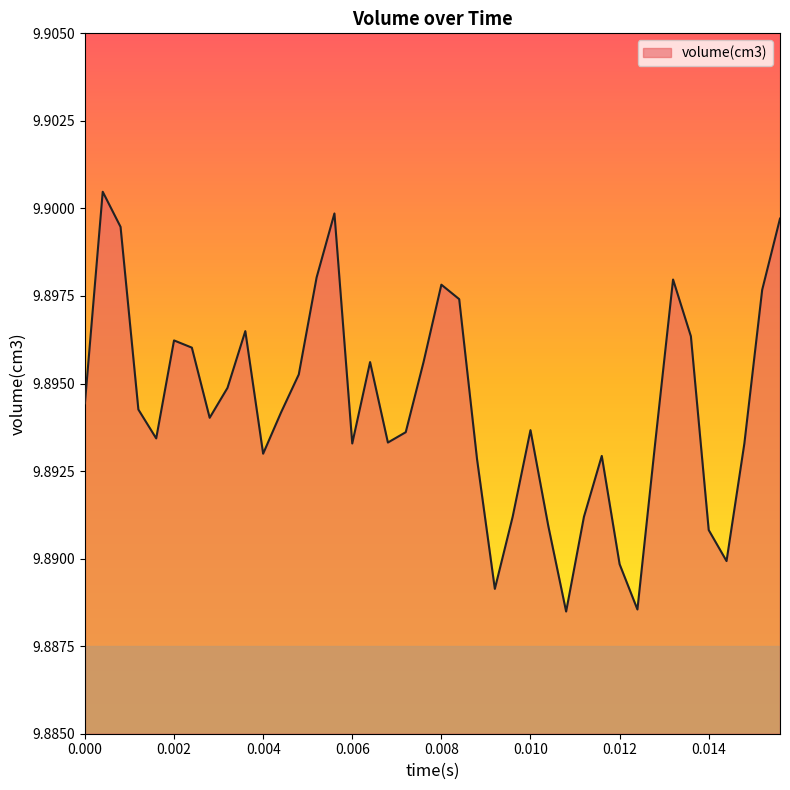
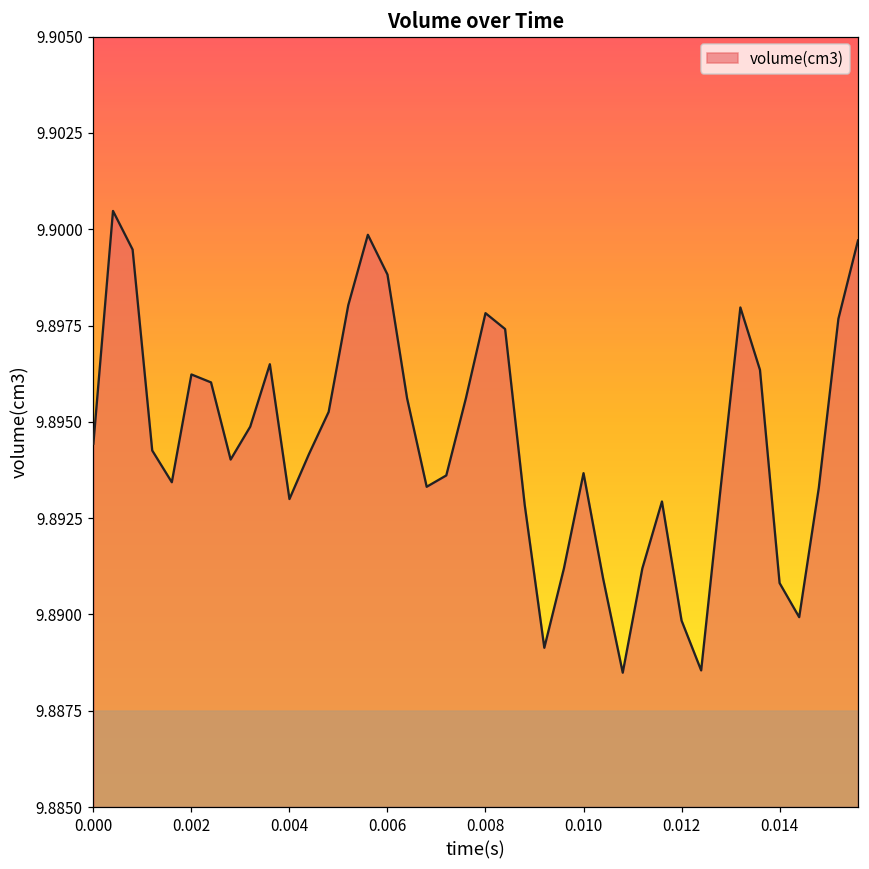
  {
    "0.000": 9.8944,
    "0.002": 9.8962,
    "0.004": 9.8930,
-   "0.006": 9.8933,
+   "0.006": 9.8988,
    "0.008": 9.8978,
    "0.010": 9.8937,
    "0.012": 9.8898,
    "0.014": 9.8908
  }
